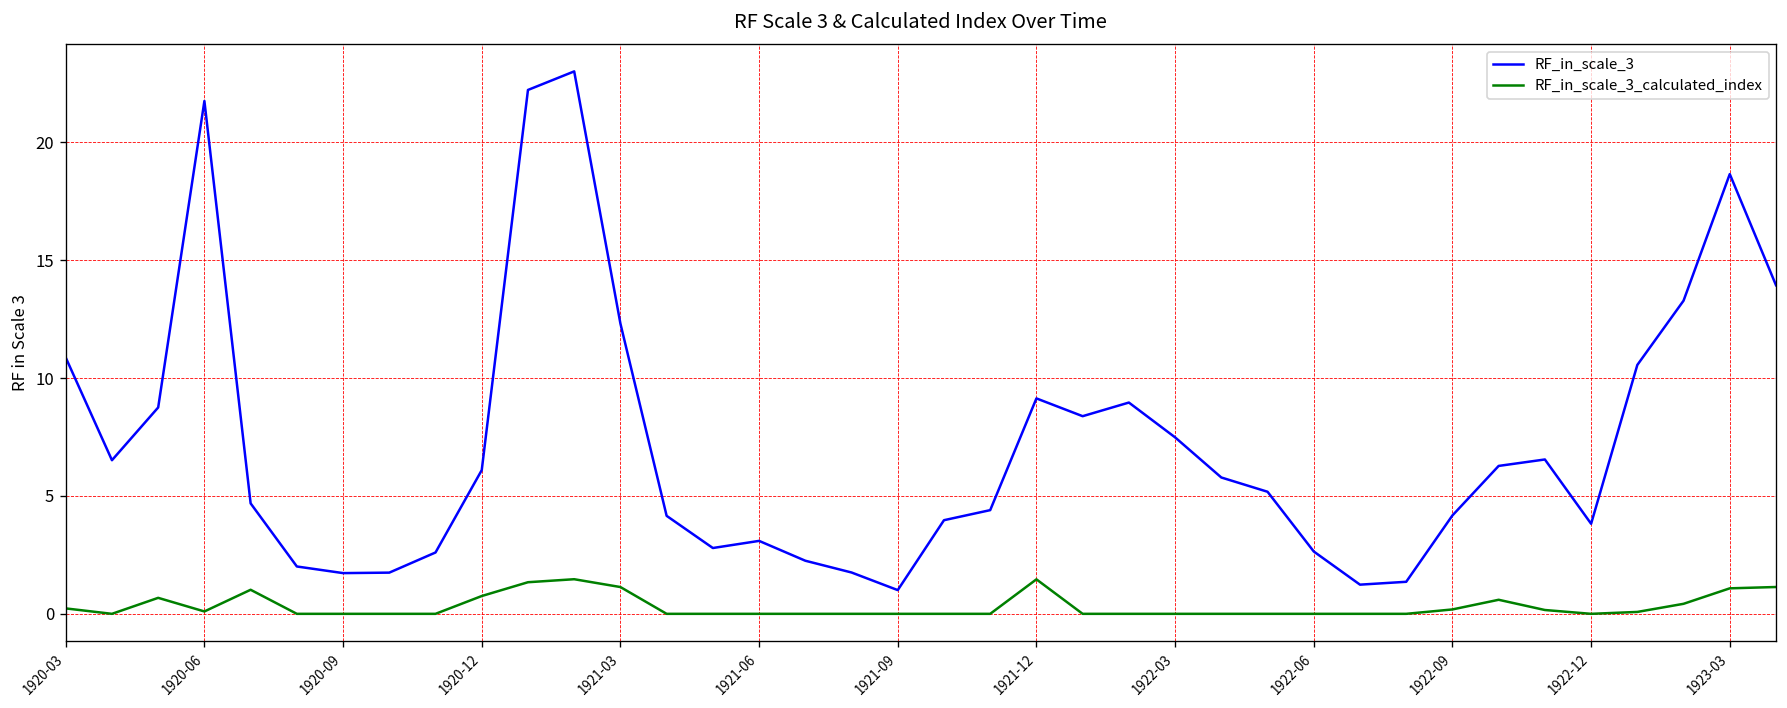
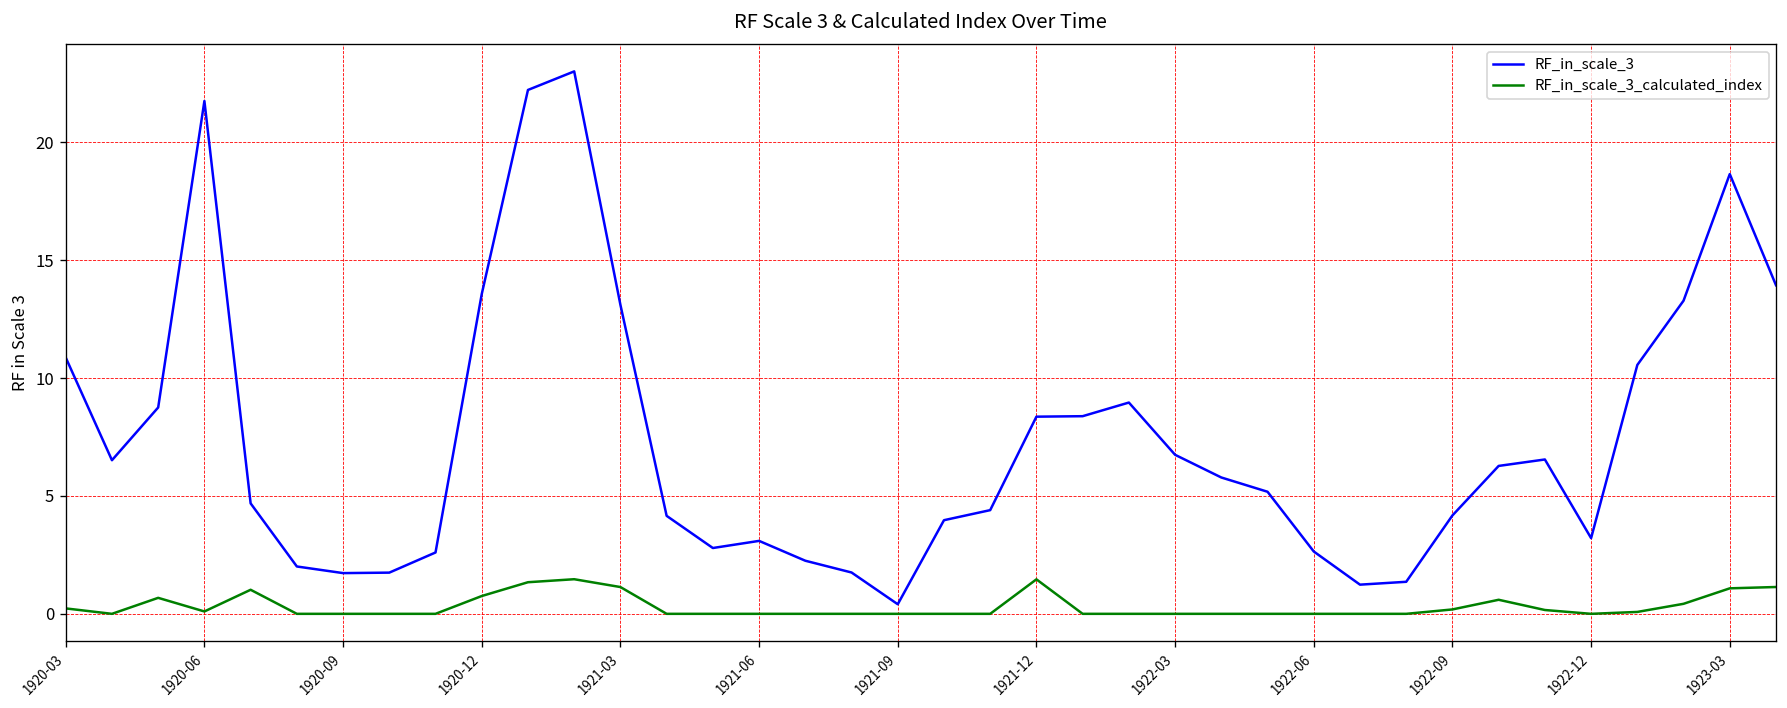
  {
    "RF_in_scale_3": {
      "1920-03": 10.9,
      "1920-06": 21.8,
      "1920-09": 1.7,
-     "1920-12": 6.1,
-     "1921-03": 12.3,
+     "1920-12": 13.6,
+     "1921-03": 13.1,
      "1921-06": 3.1,
-     "1921-09": 1.0,
-     "1921-12": 9.1,
-     "1922-03": 7.5,
+     "1921-09": 0.4,
+     "1921-12": 8.4,
+     "1922-03": 6.7,
      "1922-06": 2.6,
      "1922-09": 4.2,
-     "1922-12": 3.8,
+     "1922-12": 3.2,
      "1923-03": 18.7
    },
    "RF_in_scale_3_calculated_index": {
      "1920-03": 0.2,
      "1920-06": 0.1,
      "1920-09": 0.0,
      "1920-12": 0.8,
      "1921-03": 1.1,
      "1921-06": 0.0,
      "1921-09": 0.0,
      "1921-12": 1.5,
      "1922-03": 0.0,
      "1922-06": 0.0,
      "1922-09": 0.2,
      "1922-12": 0.0,
      "1923-03": 1.1
    }
  }
